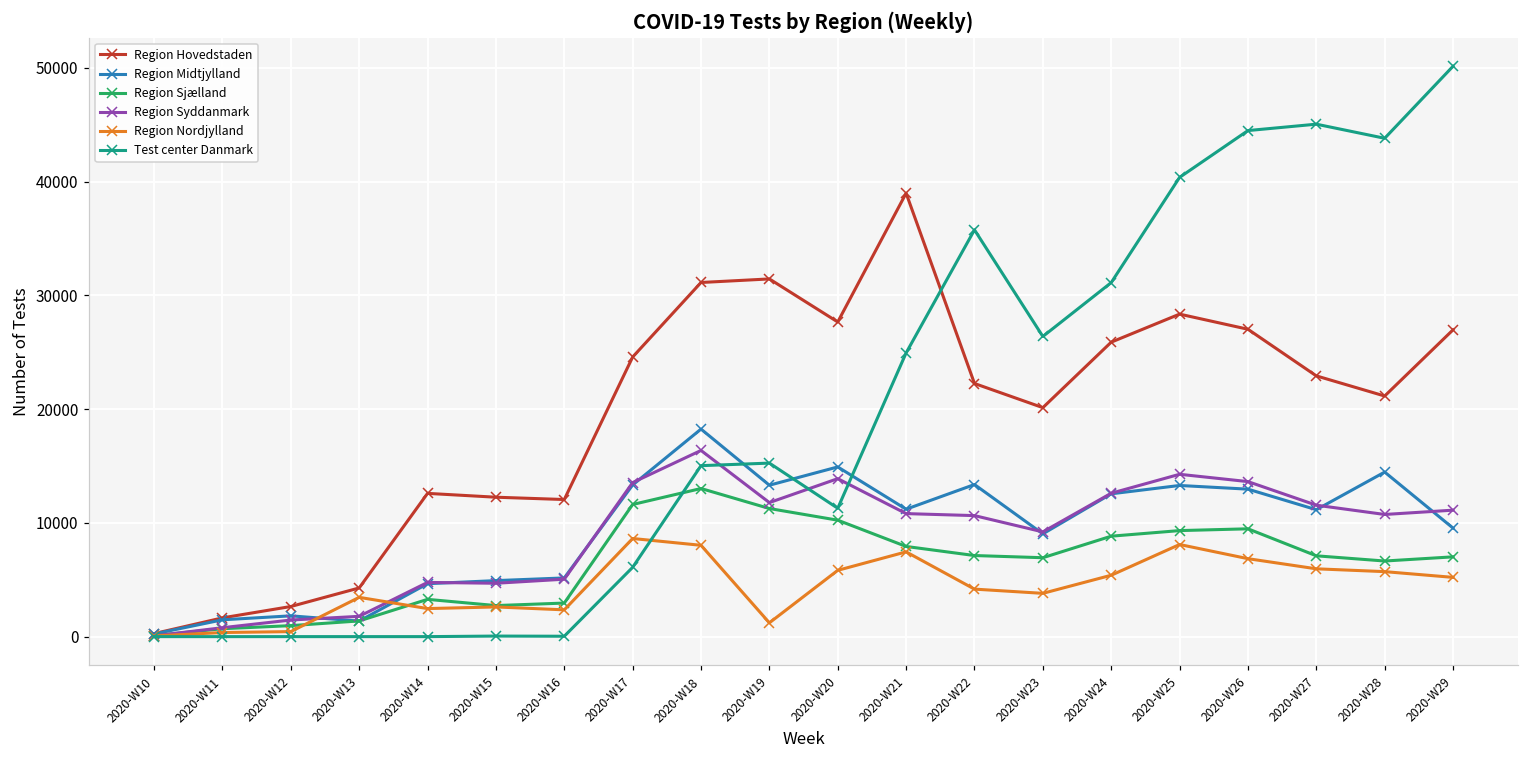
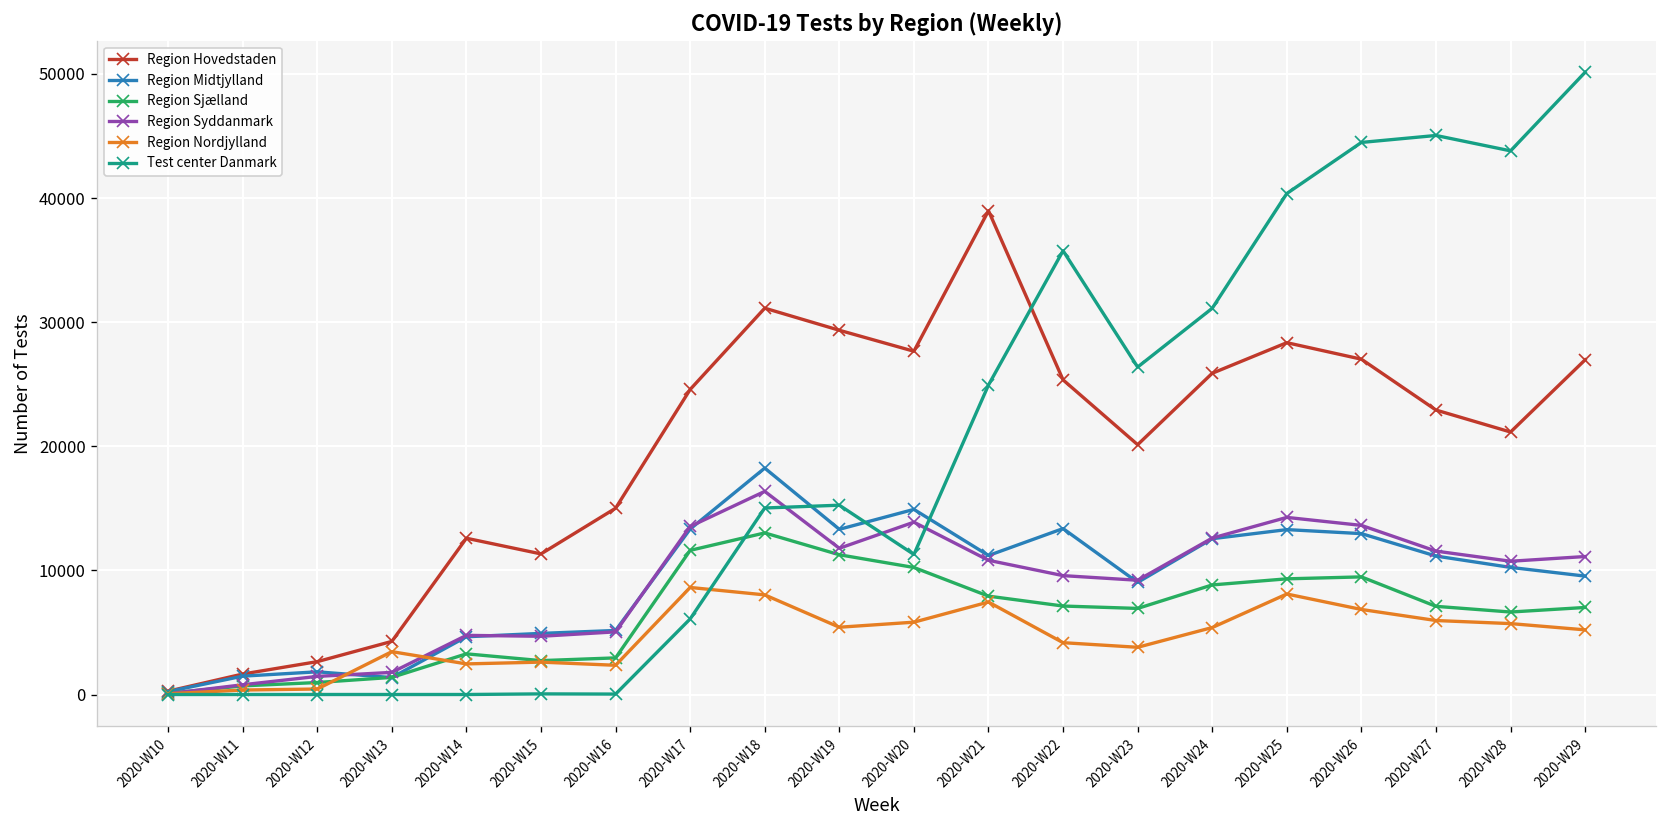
  {
    "Region Hovedstaden": {
      "2020-W12": 2600,
      "2020-W13": 4300,
      "2020-W14": 12600,
-     "2020-W15": 12300,
-     "2020-W16": 12100,
+     "2020-W15": 11300,
+     "2020-W16": 15000,
      "2020-W17": 24600,
      "2020-W18": 31100,
-     "2020-W19": 31400,
+     "2020-W19": 29300,
      "2020-W20": 27700,
      "2020-W21": 39000,
-     "2020-W22": 22200,
+     "2020-W22": 25300,
      "2020-W23": 20100,
      "2020-W24": 25900,
      "2020-W25": 28300,
      "2020-W26": 27000,
      "2020-W27": 22900,
      "2020-W28": 21100,
      "2020-W29": 27000
    },
    "Region Midtjylland": {
      "2020-W12": 1800,
      "2020-W18": 18200,
      "2020-W19": 13300,
      "2020-W20": 14900,
      "2020-W21": 11200,
      "2020-W22": 13400,
      "2020-W25": 13300,
      "2020-W26": 13000,
      "2020-W27": 11200,
-     "2020-W28": 14500,
+     "2020-W28": 10200,
      "2020-W29": 9500
    },
    "Region Syddanmark": {
      "2020-W12": 1500,
      "2020-W13": 1800,
      "2020-W18": 16400,
      "2020-W19": 11800,
      "2020-W20": 13900,
      "2020-W21": 10800,
-     "2020-W22": 10600,
+     "2020-W22": 9600,
      "2020-W25": 14300,
      "2020-W26": 13600,
      "2020-W27": 11600,
      "2020-W28": 10700,
      "2020-W29": 11100
    },
    "Region Nordjylland": {
      "2020-W11": 400,
      "2020-W12": 400,
      "2020-W13": 3500,
      "2020-W14": 2500,
      "2020-W16": 2400,
      "2020-W17": 8600,
      "2020-W18": 8000,
-     "2020-W19": 1200,
+     "2020-W19": 5400,
      "2020-W20": 5800,
      "2020-W21": 7500,
      "2020-W22": 4200,
      "2020-W23": 3800,
      "2020-W24": 5400,
      "2020-W25": 8100,
      "2020-W26": 6900,
      "2020-W27": 6000,
      "2020-W28": 5700,
      "2020-W29": 5200
    }
  }
